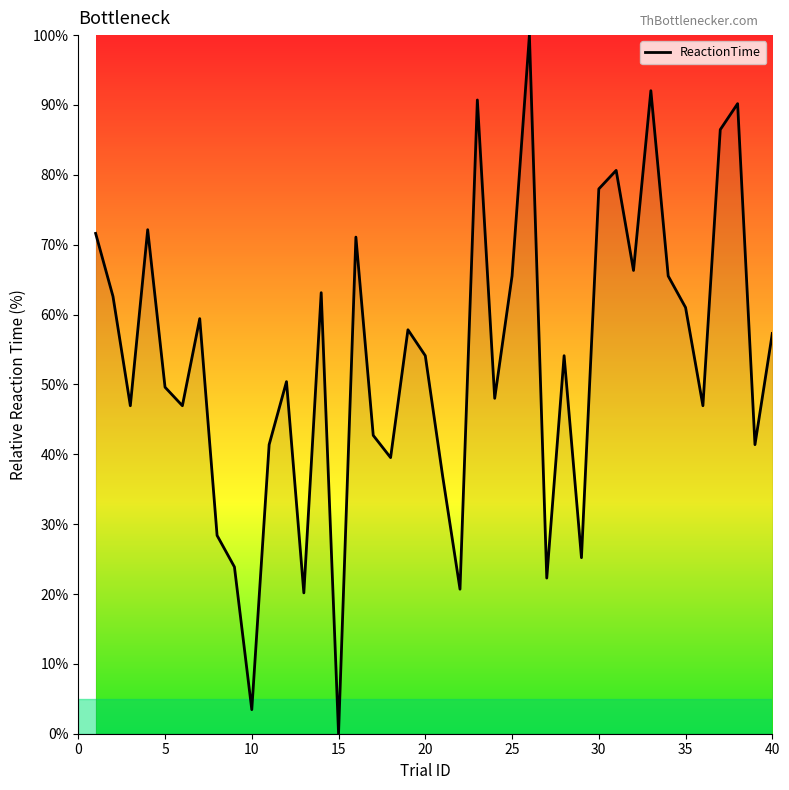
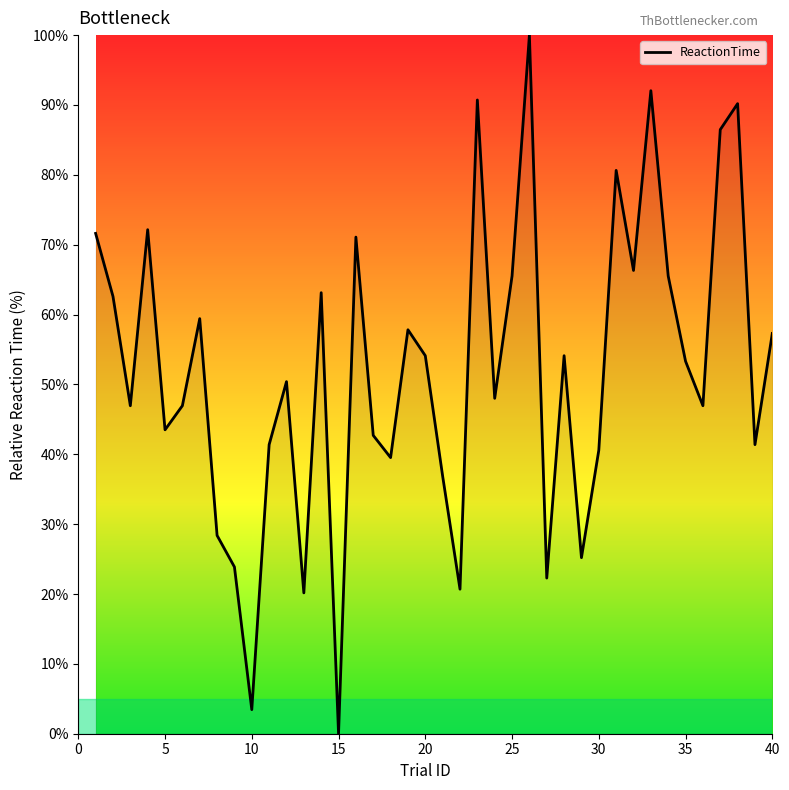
  {
-   "5": "50%",
+   "5": "44%",
    "20": "54%",
    "25": "66%",
-   "30": "78%",
-   "35": "61%",
+   "30": "41%",
+   "35": "53%",
    "40": "57%"
  }
